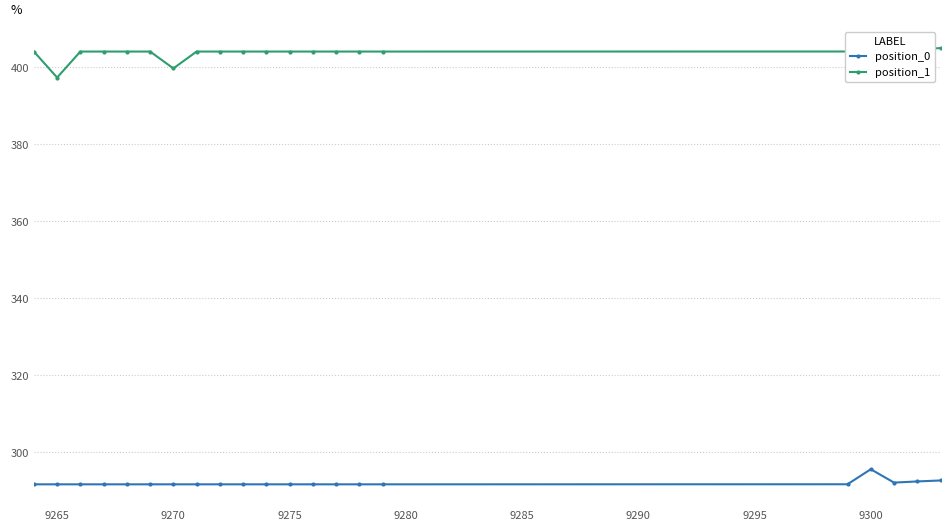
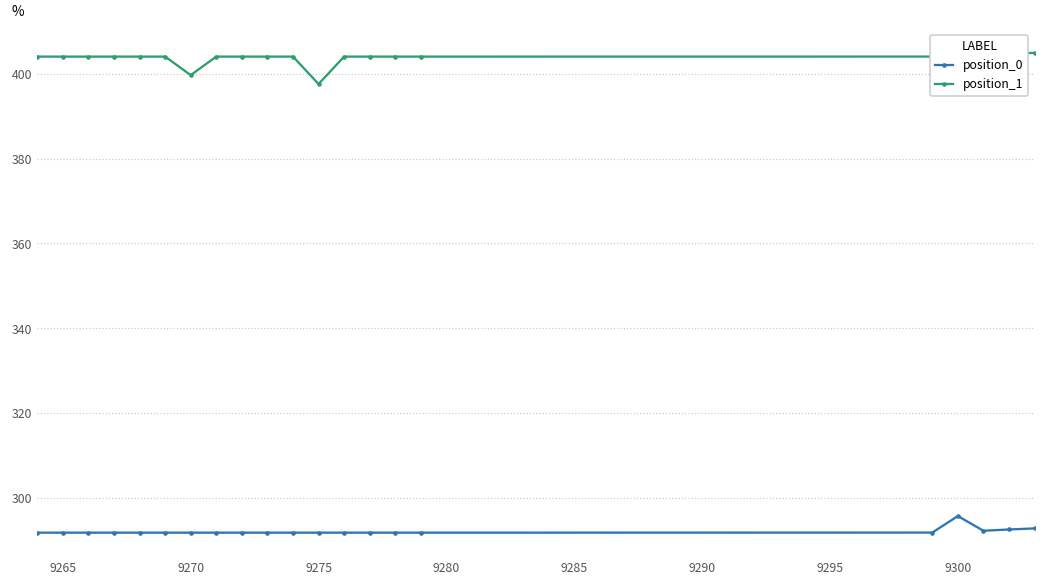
  {
    "position_0": {
      "9265": 292,
      "9270": 292,
      "9275": 292,
      "9300": 296
    },
    "position_1": {
-     "9265": 397,
+     "9265": 404,
      "9270": 400,
-     "9275": 404
+     "9275": 398
    }
  }
